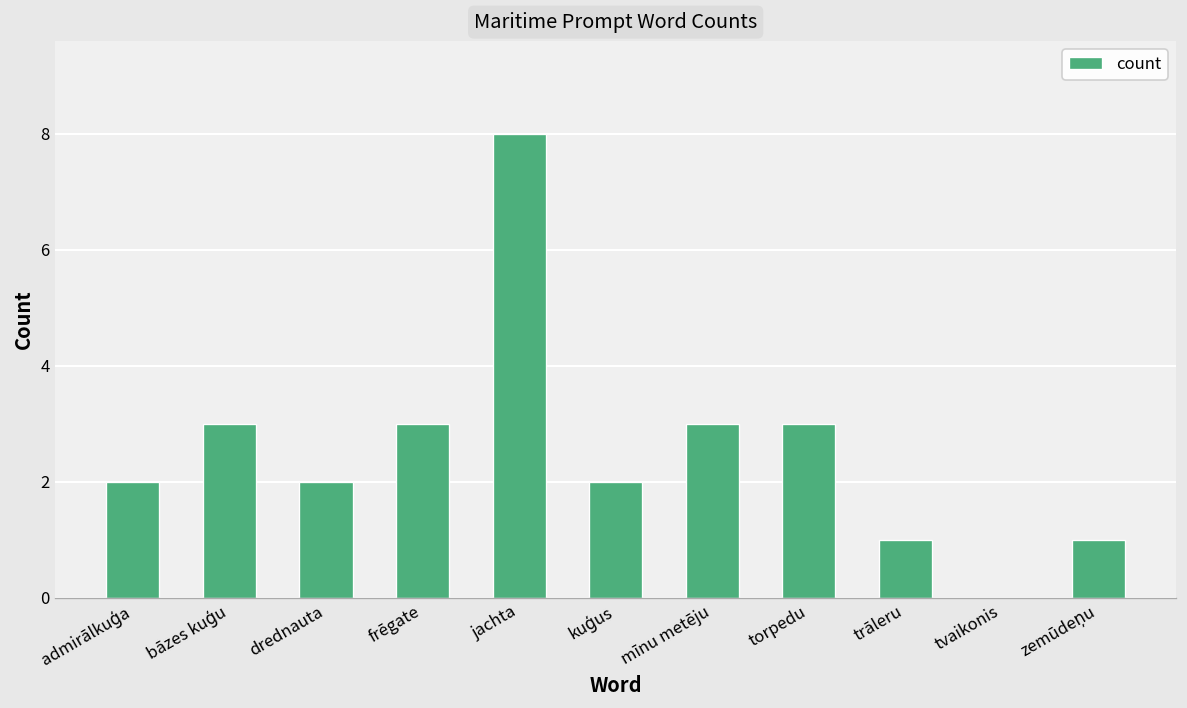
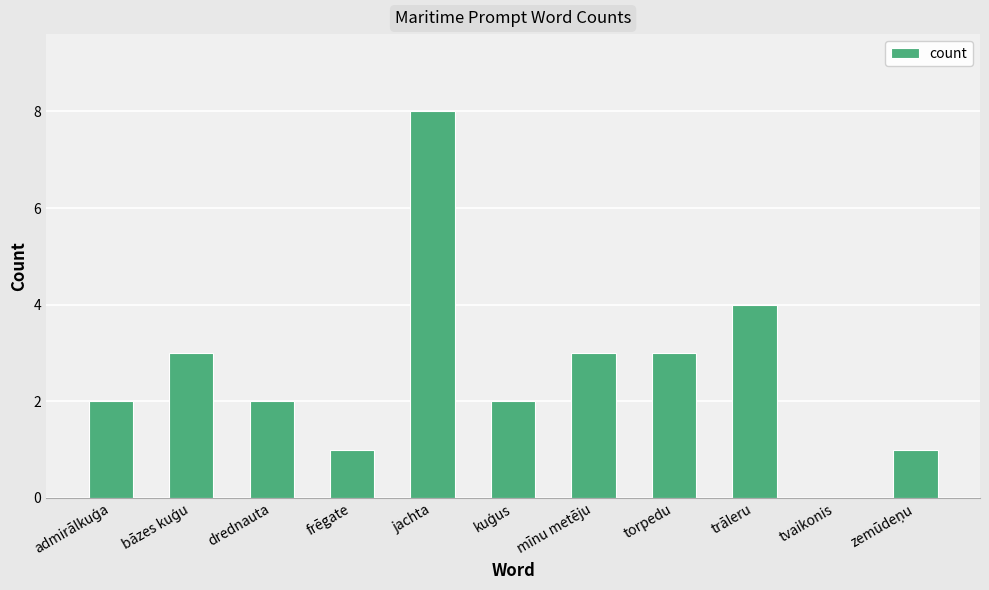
  {
    "admirālkuģa": 2,
    "bāzes kuģu": 3,
    "drednauta": 2,
-   "frēgate": 3,
+   "frēgate": 1,
    "jachta": 8,
    "kuģus": 2,
    "mīnu metēju": 3,
    "torpedu": 3,
-   "trāleru": 1,
+   "trāleru": 4,
    "tvaikonis": 0,
    "zemūdeņu": 1
  }
